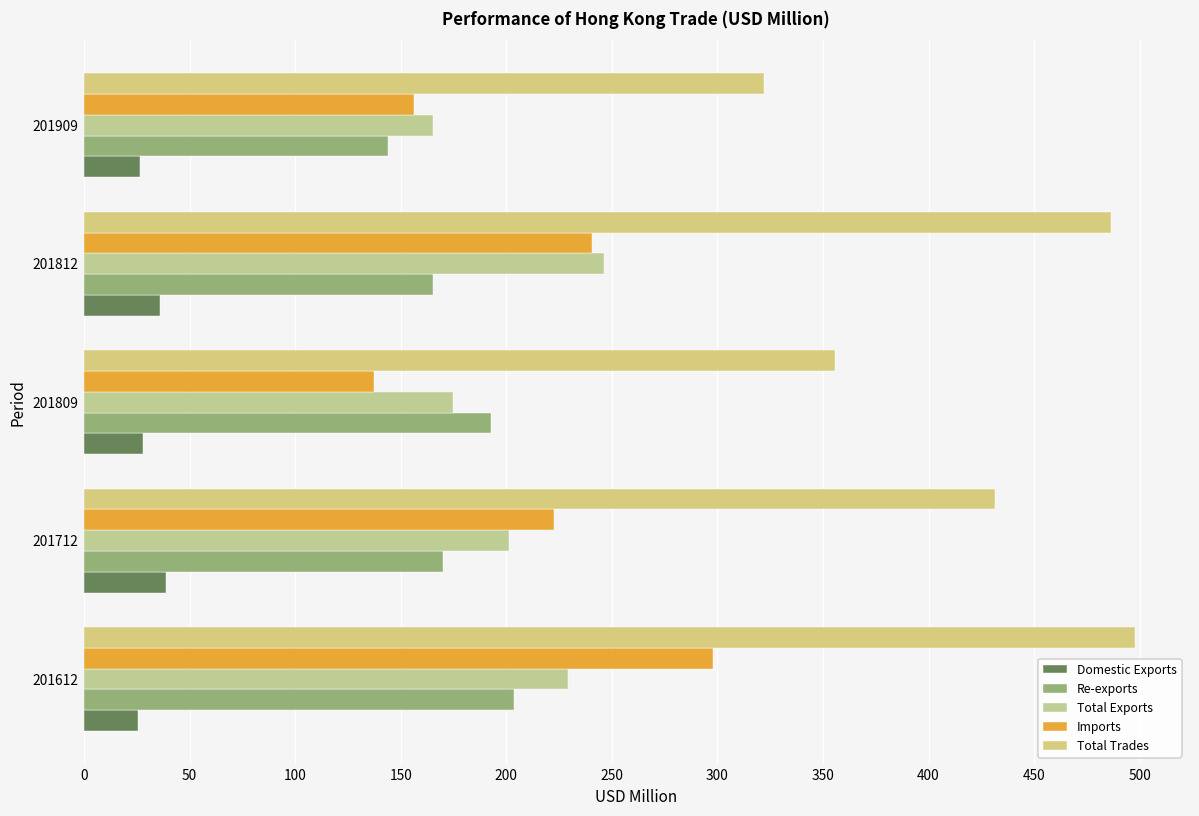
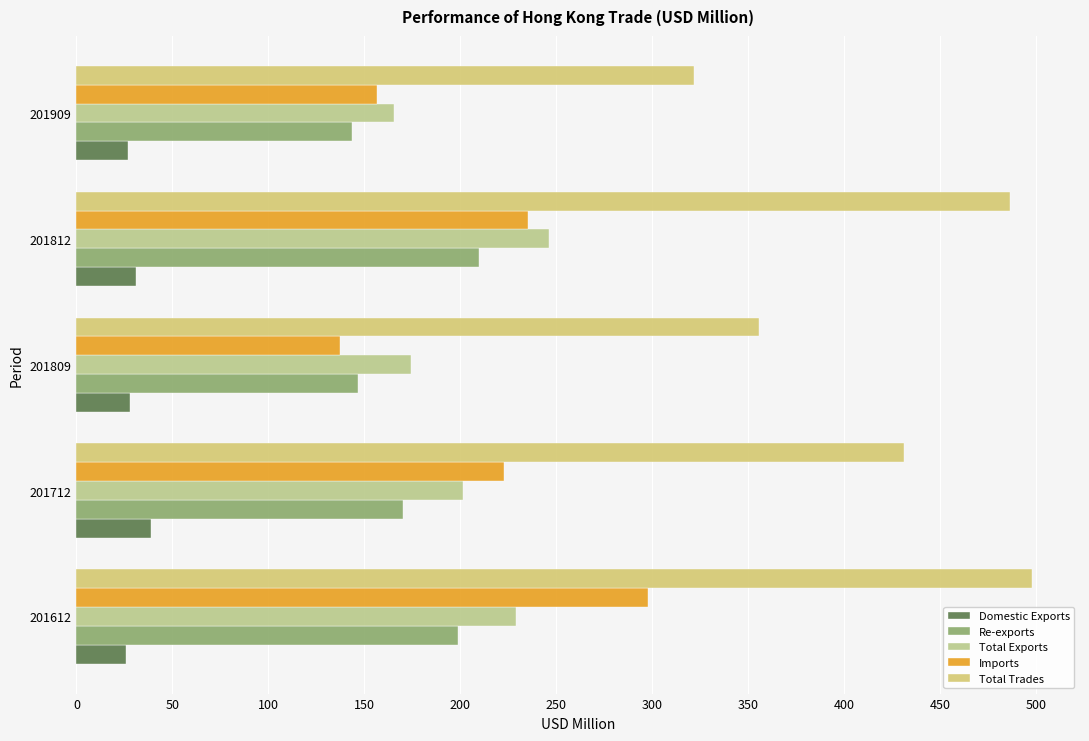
  {
    "Domestic Exports": {
      "201909": 27,
-     "201812": 36,
+     "201812": 31,
      "201809": 28,
      "201712": 39,
      "201612": 26
    },
    "Re-exports": {
      "201909": 144,
-     "201812": 165,
-     "201809": 193,
+     "201812": 210,
+     "201809": 147,
      "201712": 170,
-     "201612": 203
+     "201612": 199
    },
    "Imports": {
      "201909": 156,
-     "201812": 240,
+     "201812": 235,
      "201809": 137,
      "201712": 223,
      "201612": 298
    }
  }
